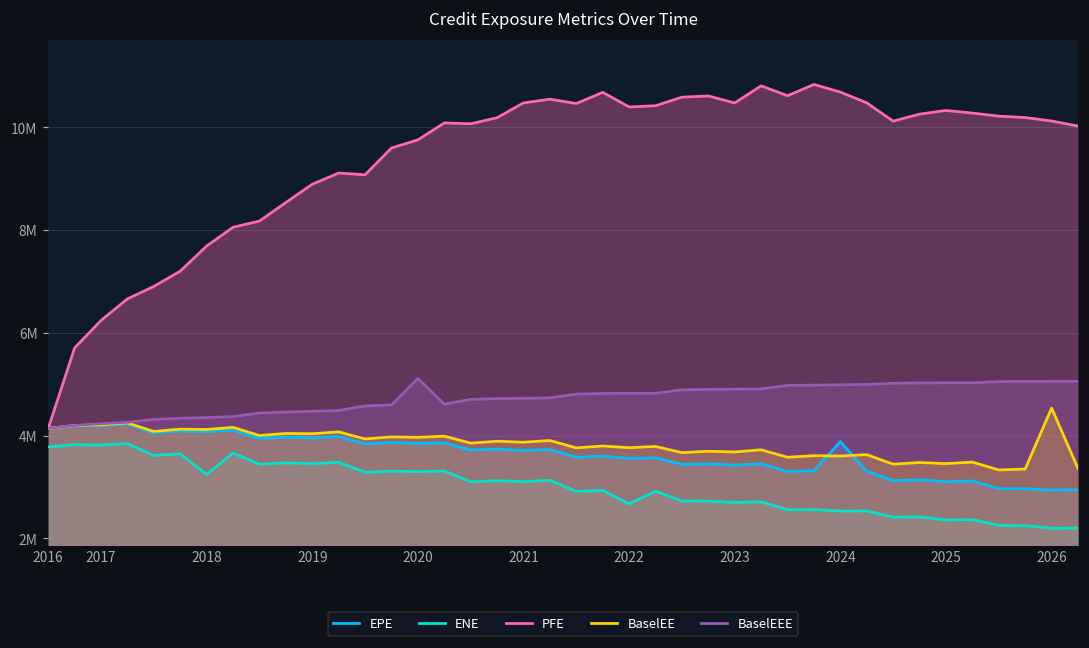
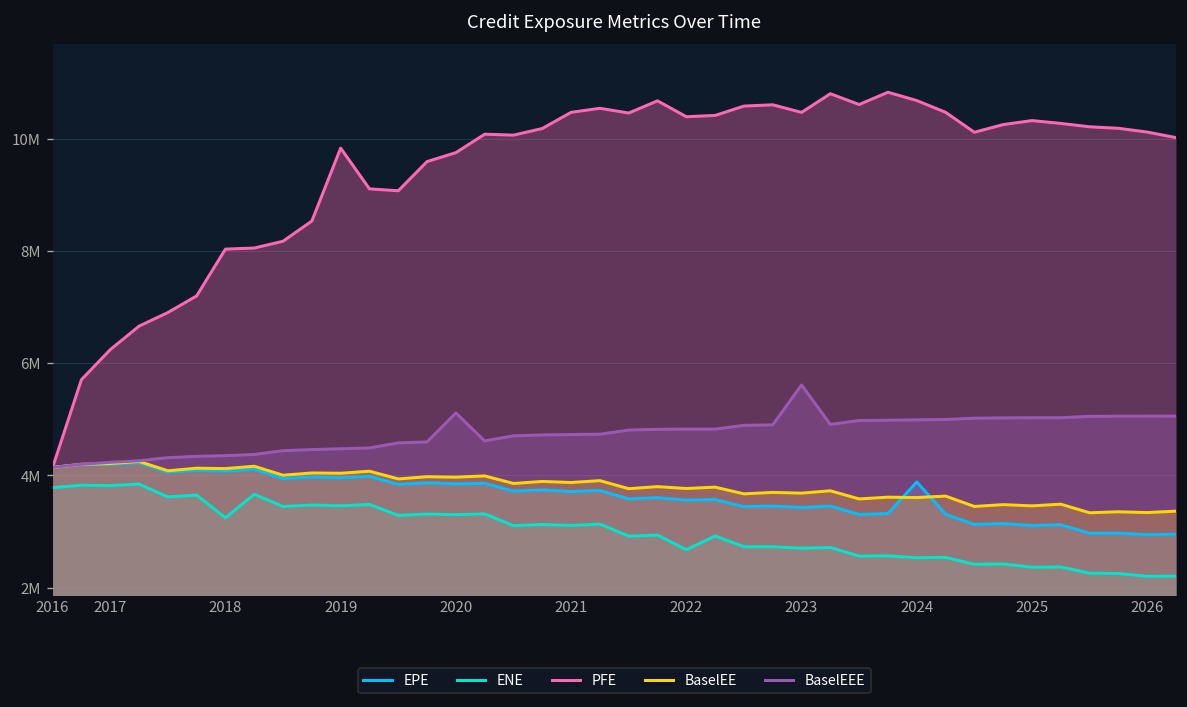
  {
    "EPE": {
      "2019": 4000000,
      "2020": 3800000,
      "2021": 3700000,
      "2022": 3600000,
      "2023": 3400000,
      "2024": 3900000,
      "2025": 3100000,
      "2026": 2900000
    },
    "ENE": {
      "2016": 3800000,
      "2017": 3800000,
      "2018": 3200000,
      "2019": 3500000,
      "2020": 3300000,
      "2021": 3100000,
      "2022": 2700000,
      "2023": 2700000,
      "2024": 2500000,
      "2025": 2400000,
      "2026": 2200000
    },
    "PFE": {
      "2017": 6200000,
-     "2018": 7700000,
-     "2019": 8900000,
+     "2018": 8000000,
+     "2019": 9800000,
      "2020": 9800000,
      "2021": 10500000,
      "2022": 10400000,
      "2023": 10500000,
      "2024": 10700000,
      "2025": 10300000,
      "2026": 10100000
    },
    "BaselEE": {
      "2019": 4000000,
      "2020": 4000000,
      "2021": 3900000,
      "2022": 3800000,
      "2023": 3700000,
      "2024": 3600000,
      "2025": 3500000,
-     "2026": 4500000
+     "2026": 3300000
    },
    "BaselEEE": {
      "2018": 4400000,
      "2019": 4500000,
      "2020": 5100000,
      "2021": 4700000,
      "2022": 4800000,
-     "2023": 4900000,
+     "2023": 5600000,
      "2024": 5000000,
      "2025": 5000000,
      "2026": 5100000
    }
  }
